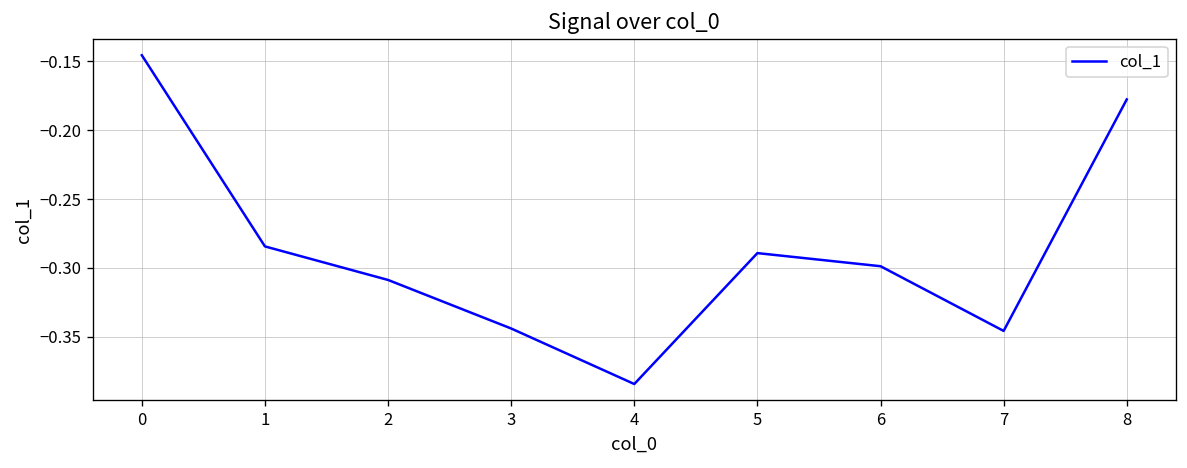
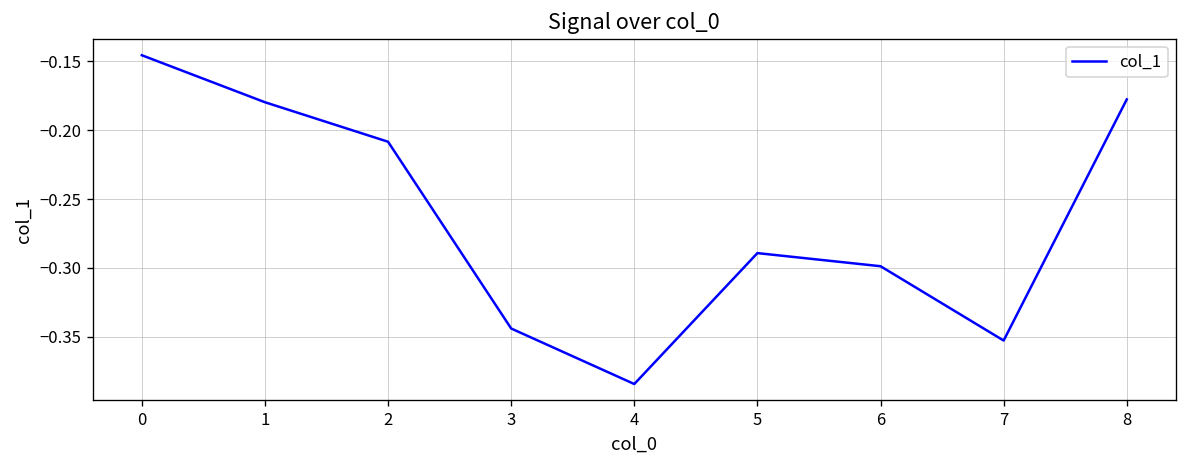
  {
    "0": -0.146,
-   "1": -0.284,
-   "2": -0.309,
+   "1": -0.180,
+   "2": -0.208,
    "3": -0.344,
    "4": -0.384,
    "5": -0.289,
    "6": -0.299,
-   "7": -0.346,
+   "7": -0.353,
    "8": -0.178
  }
